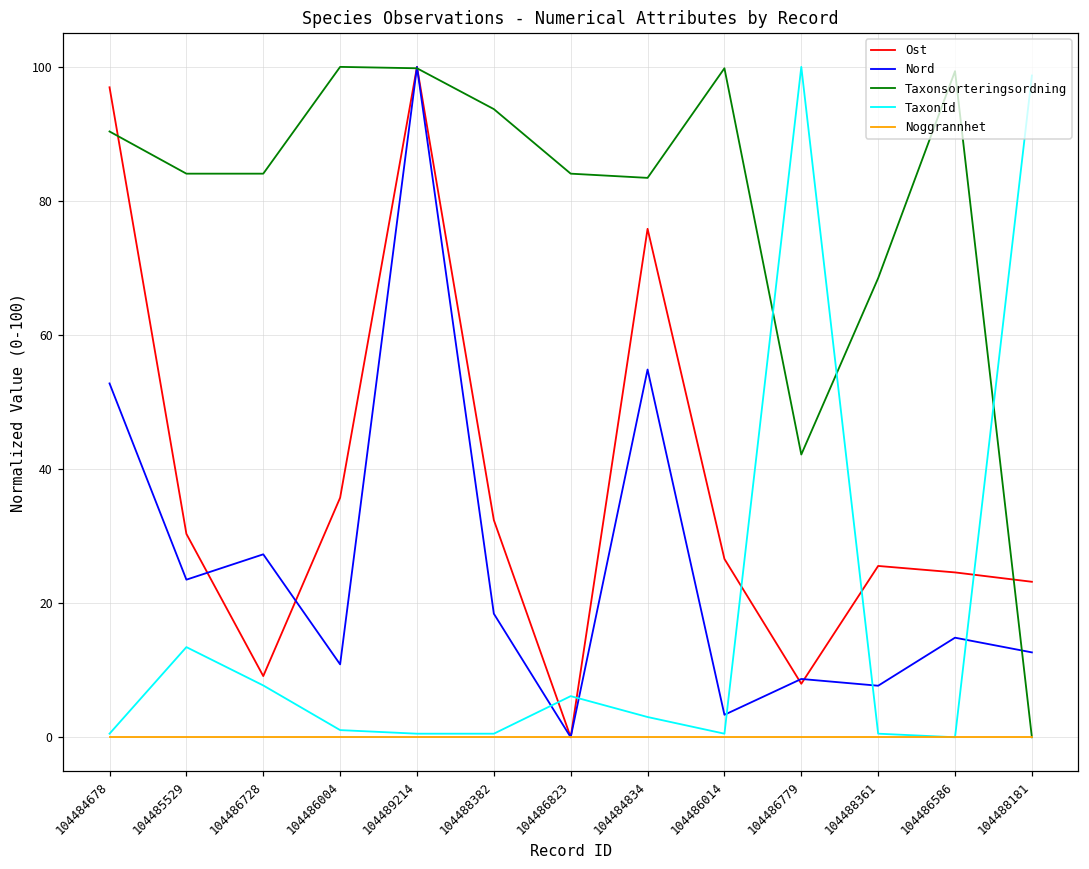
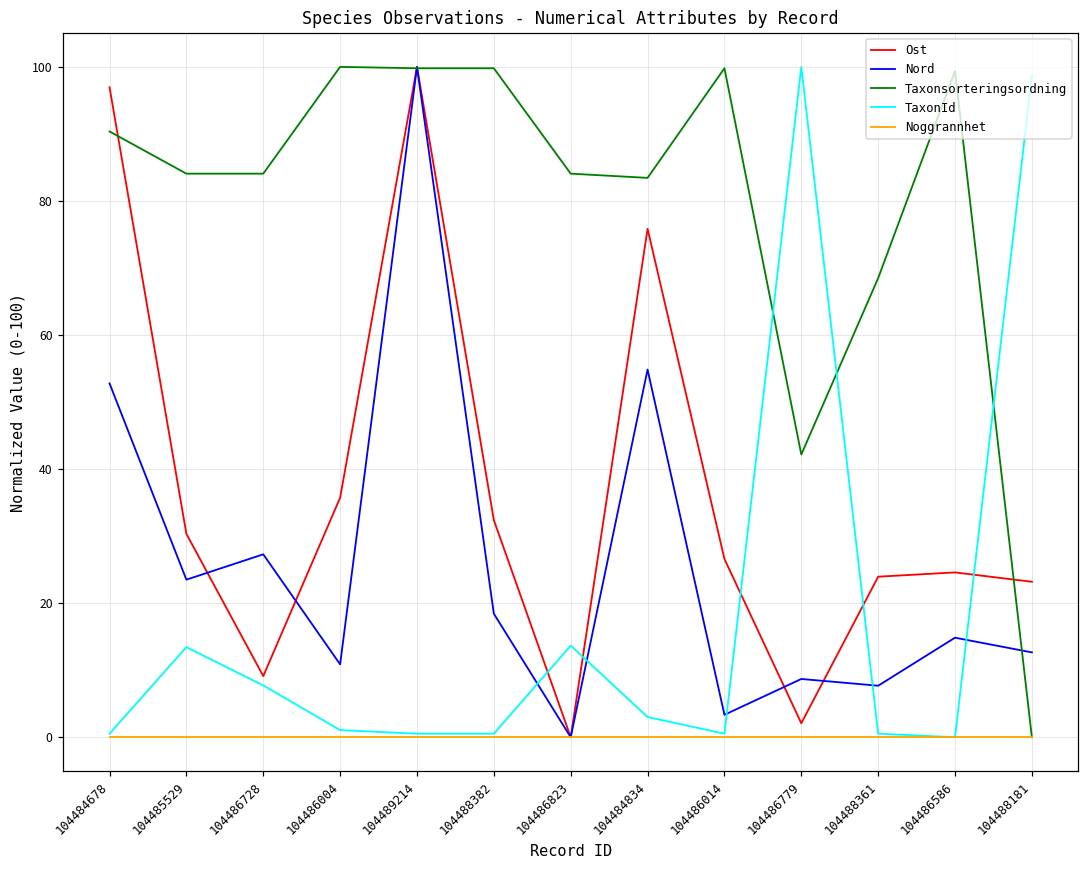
  {
    "Ost": {
      "104484678": 97,
      "104485529": 30,
      "104486728": 9,
      "104486004": 36,
      "104488382": 32,
      "104484834": 76,
      "104486014": 27,
-     "104486779": 8,
-     "104488361": 26,
+     "104486779": 2,
+     "104488361": 24,
      "104486586": 25,
      "104488181": 23
    },
    "Nord": {
      "104484678": 53,
      "104485529": 24,
      "104486728": 27,
      "104486004": 11,
      "104488382": 18,
      "104484834": 55,
      "104486014": 3,
      "104486779": 9,
      "104488361": 8,
      "104486586": 15,
      "104488181": 13
    },
    "Taxonsorteringsordning": {
      "104484678": 90,
      "104485529": 84,
      "104486728": 84,
      "104486004": 100,
-     "104488382": 94,
+     "104488382": 100,
      "104486823": 84,
      "104484834": 83,
      "104486014": 100,
      "104486779": 42,
      "104488361": 68
    },
    "TaxonId": {
      "104484678": 1,
      "104485529": 13,
      "104486728": 8,
      "104486004": 1,
      "104489214": 1,
      "104488382": 1,
-     "104486823": 6,
+     "104486823": 14,
      "104484834": 3,
      "104486014": 1,
      "104486779": 100,
      "104488361": 1
    },
    "Noggrannhet": {
      "104484678": 0,
      "104485529": 0,
      "104486728": 0,
      "104486004": 0,
      "104489214": 0,
      "104488382": 0,
      "104484834": 0,
      "104486014": 0,
      "104486779": 0,
      "104488361": 0
    }
  }
